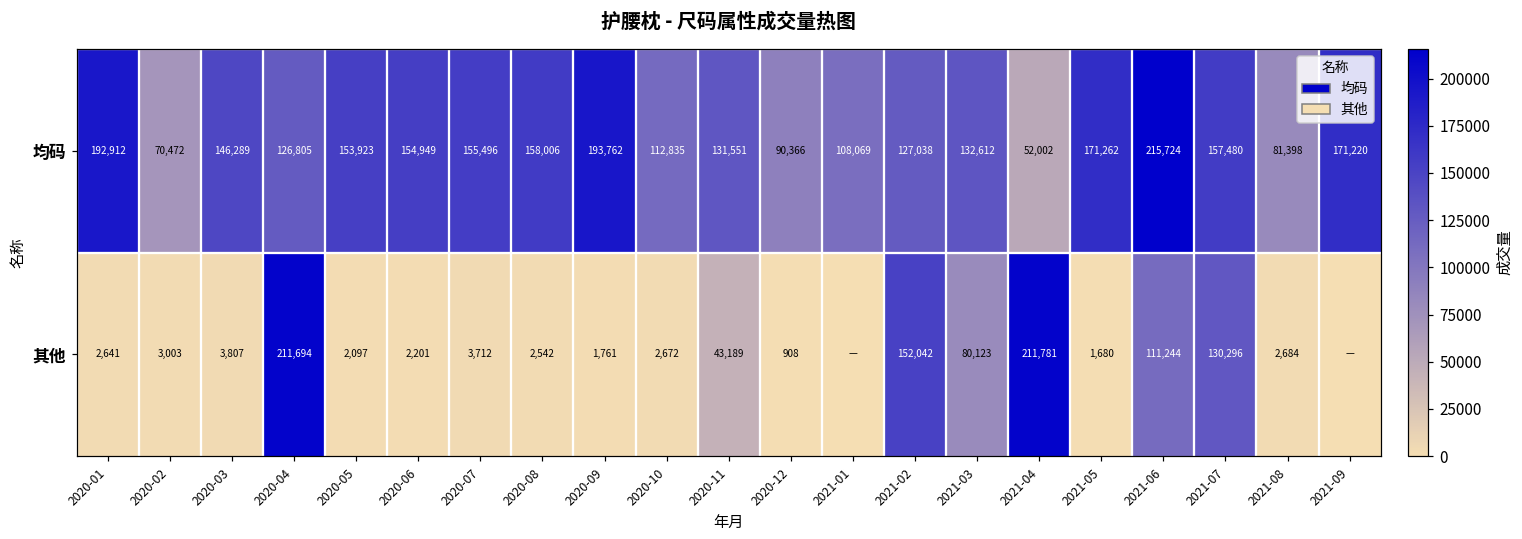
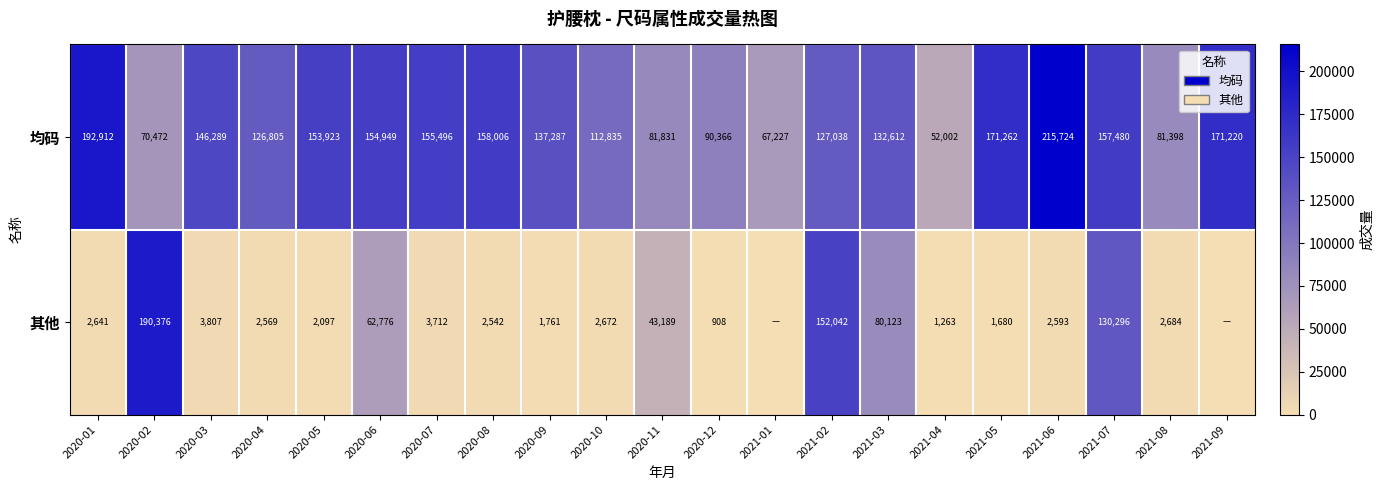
  {
    "均码": {
      "2020-01": "192,912",
      "2020-02": "70,472",
      "2020-03": "146,289",
      "2020-04": "126,805",
      "2020-05": "153,923",
      "2020-06": "154,949",
      "2020-07": "155,496",
      "2020-08": "158,006",
-     "2020-09": "193,762",
+     "2020-09": "137,287",
      "2020-10": "112,835",
-     "2020-11": "131,551",
+     "2020-11": "81,831",
      "2020-12": "90,366",
-     "2021-01": "108,069",
+     "2021-01": "67,227",
      "2021-02": "127,038",
      "2021-03": "132,612",
      "2021-04": "52,002",
      "2021-05": "171,262",
      "2021-06": "215,724",
      "2021-07": "157,480",
      "2021-08": "81,398",
      "2021-09": "171,220"
    },
    "其他": {
      "2020-01": "2,641",
-     "2020-02": "3,003",
+     "2020-02": "190,376",
      "2020-03": "3,807",
-     "2020-04": "211,694",
+     "2020-04": "2,569",
      "2020-05": "2,097",
-     "2020-06": "2,201",
+     "2020-06": "62,776",
      "2020-07": "3,712",
      "2020-08": "2,542",
      "2020-09": "1,761",
      "2020-10": "2,672",
      "2020-11": "43,189",
      "2020-12": "908",
      "2021-02": "152,042",
      "2021-03": "80,123",
-     "2021-04": "211,781",
+     "2021-04": "1,263",
      "2021-05": "1,680",
-     "2021-06": "111,244",
+     "2021-06": "2,593",
      "2021-07": "130,296",
      "2021-08": "2,684"
    }
  }
